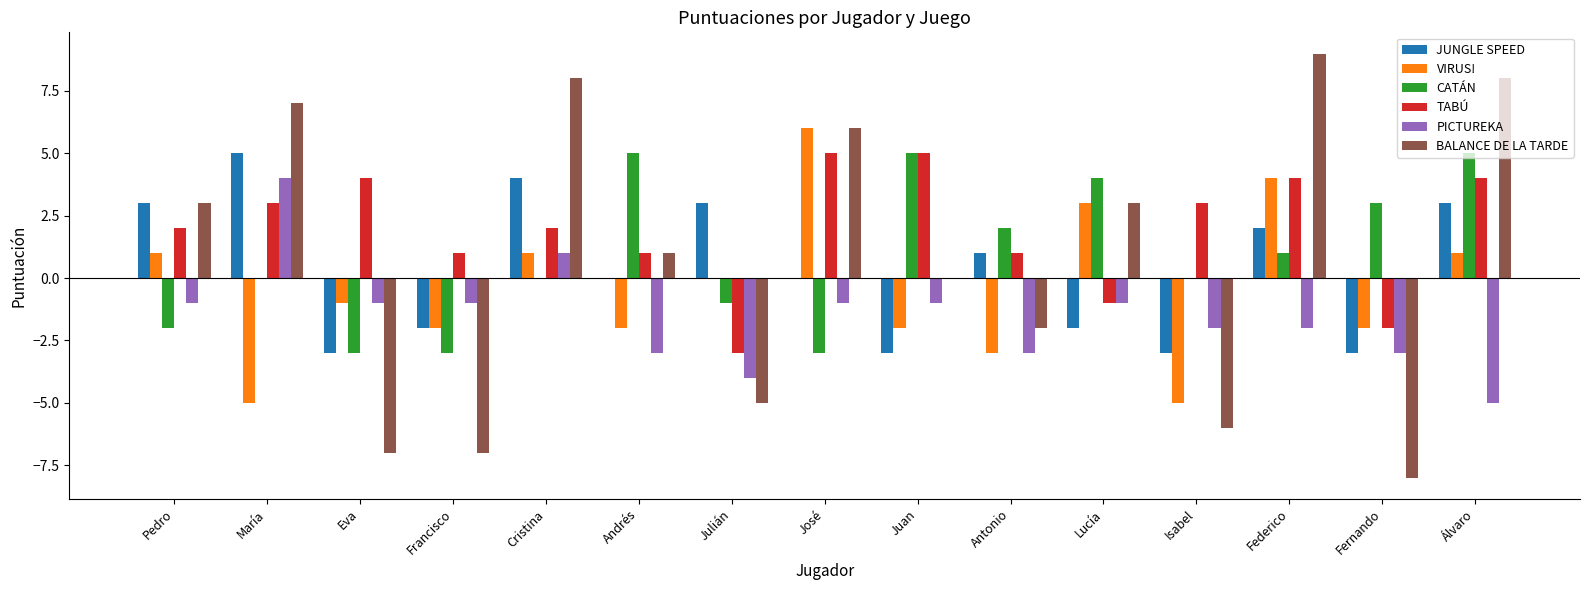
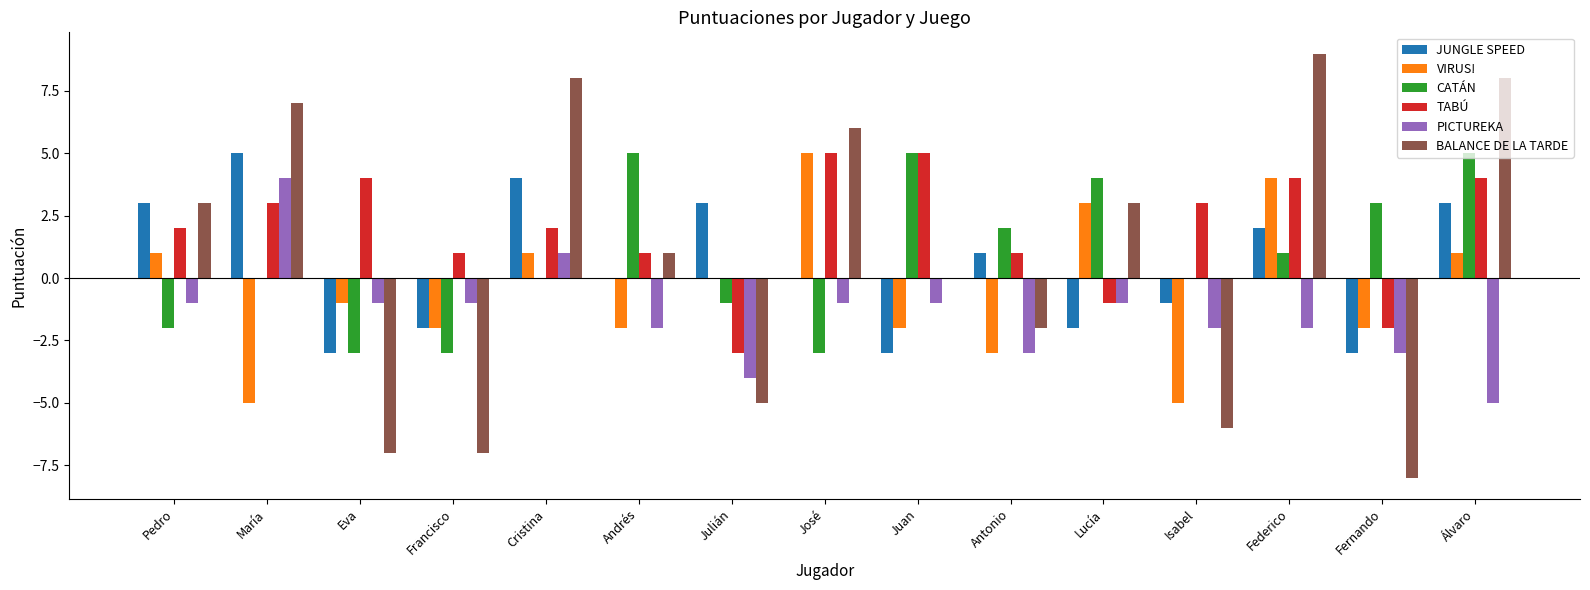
  {
    "JUNGLE SPEED": {
      "Pedro": 3,
      "María": 5,
      "Eva": -3,
      "Francisco": -2,
      "Cristina": 4,
      "Andrés": 0,
      "Julián": 3,
      "José": 0,
      "Juan": -3,
      "Antonio": 1,
      "Lucía": -2,
-     "Isabel": -3,
+     "Isabel": -1,
      "Federico": 2,
      "Fernando": -3,
      "Álvaro": 3
    },
    "VIRUS!": {
      "Pedro": 1,
      "María": -5,
      "Eva": -1,
      "Francisco": -2,
      "Cristina": 1,
      "Andrés": -2,
      "Julián": 0,
-     "José": 6,
+     "José": 5,
      "Juan": -2,
      "Antonio": -3,
      "Lucía": 3,
      "Isabel": -5,
      "Federico": 4,
      "Fernando": -2,
      "Álvaro": 1
    },
    "CATÁN": {
      "Pedro": -2,
      "María": 0,
      "Eva": -3,
      "Francisco": -3,
      "Cristina": 0,
      "Andrés": 5,
      "Julián": -1,
      "José": -3,
      "Juan": 5,
      "Antonio": 2,
      "Lucía": 4,
      "Isabel": 0,
      "Federico": 1,
      "Fernando": 3
    },
    "TABÚ": {
      "Pedro": 2,
      "María": 3,
      "Eva": 4,
      "Francisco": 1,
      "Cristina": 2,
      "Andrés": 1,
      "Julián": -3,
      "José": 5,
      "Juan": 5,
      "Antonio": 1,
      "Lucía": -1,
      "Isabel": 3,
      "Federico": 4,
      "Fernando": -2,
      "Álvaro": 4
    },
    "PICTUREKA": {
      "Pedro": -1,
      "María": 4,
      "Eva": -1,
      "Francisco": -1,
      "Cristina": 1,
-     "Andrés": -3,
+     "Andrés": -2,
      "Julián": -4,
      "José": -1,
      "Juan": -1,
      "Antonio": -3,
      "Lucía": -1,
      "Isabel": -2,
      "Federico": -2,
      "Fernando": -3,
      "Álvaro": -5
    },
    "BALANCE DE LA TARDE": {
      "Pedro": 3,
      "María": 7,
      "Eva": -7,
      "Francisco": -7,
      "Cristina": 8,
      "Andrés": 1,
      "Julián": -5,
      "José": 6,
      "Juan": 0,
      "Antonio": -2,
      "Lucía": 3,
      "Isabel": -6,
      "Federico": 9,
      "Fernando": -8
    }
  }
